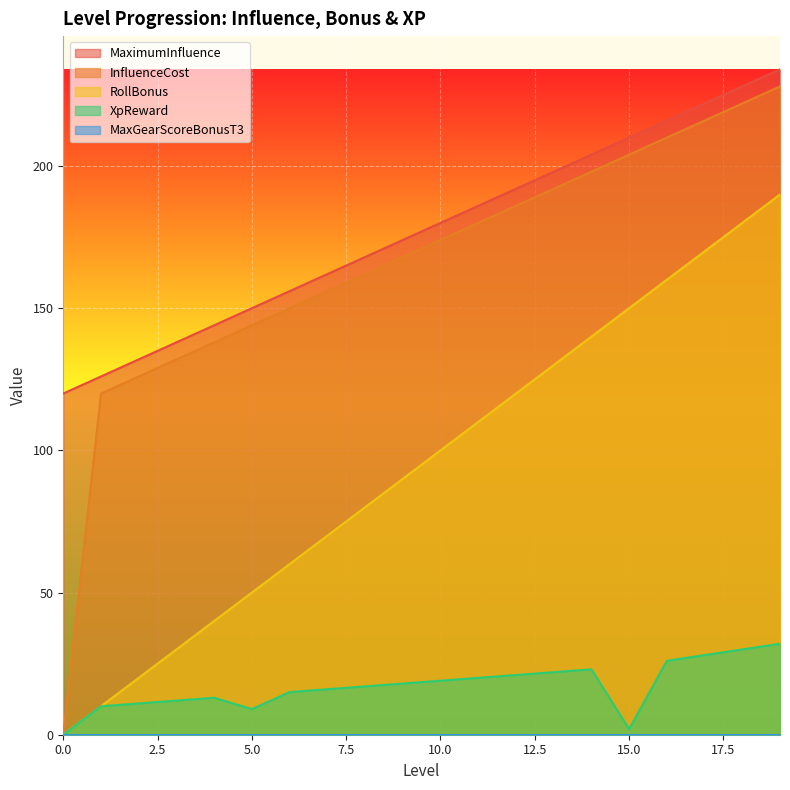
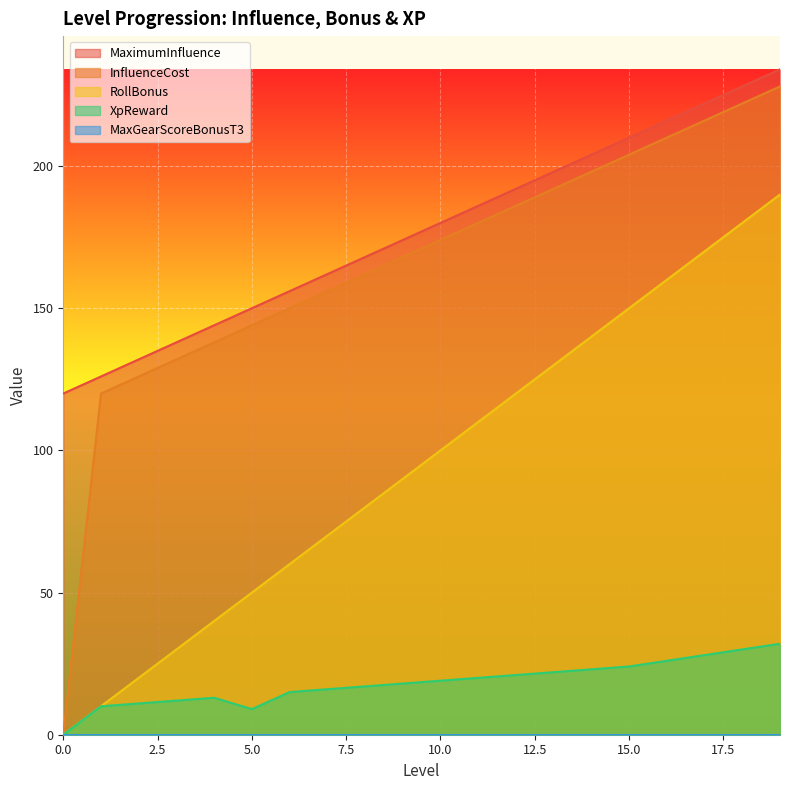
  {
    "RollBonus": {
      "5.0": 50,
      "10.0": 100,
      "15.0": 150
    },
    "XpReward": {
      "5.0": 9,
      "10.0": 19,
-     "15.0": 2
+     "15.0": 24
    },
    "MaxGearScoreBonusT3": {
      "5.0": 0,
      "10.0": 0,
      "15.0": 0
    }
  }
